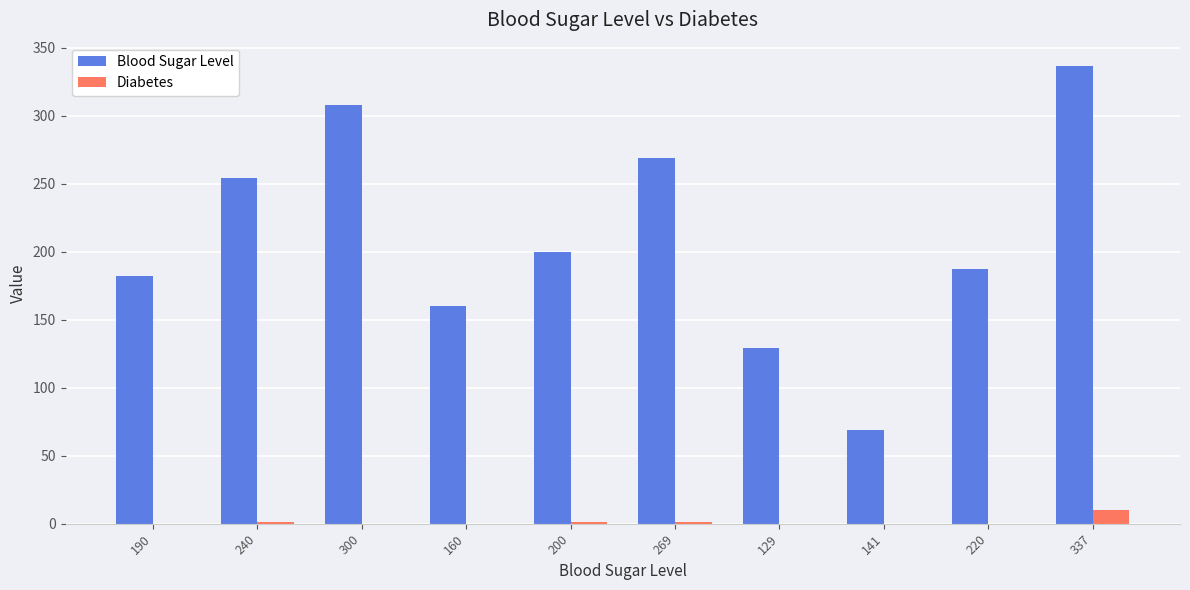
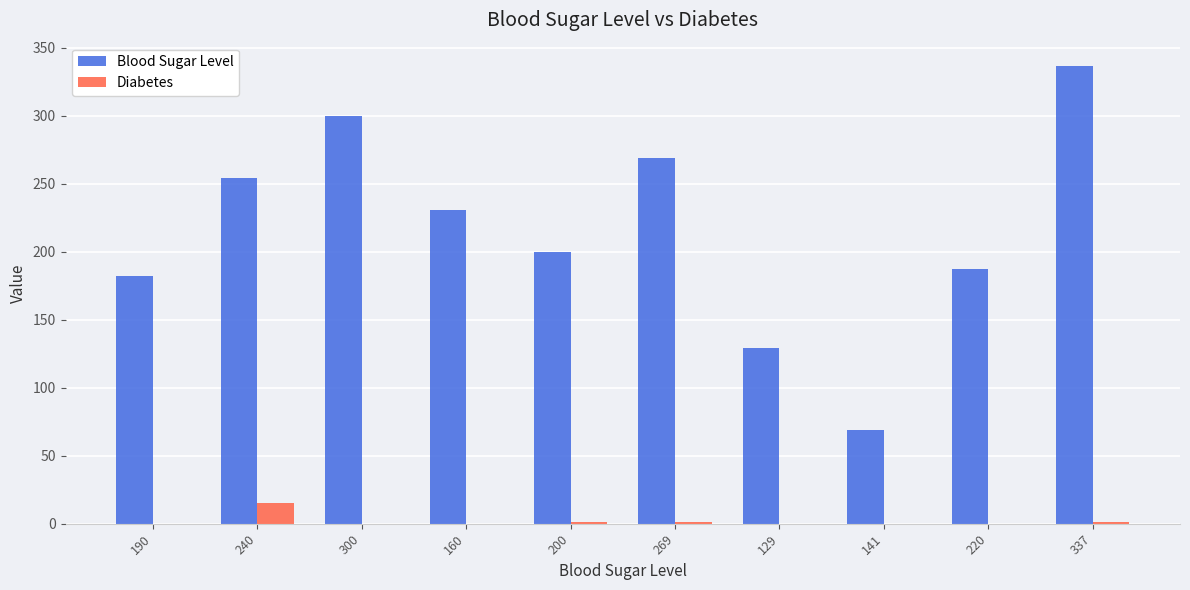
  {
    "Blood Sugar Level": {
      "190": 182,
      "240": 254,
-     "300": 308,
-     "160": 160,
+     "300": 300,
+     "160": 231,
      "200": 200,
      "269": 269,
      "129": 129,
      "141": 69,
      "220": 187,
      "337": 337
    },
    "Diabetes": {
      "190": 0,
-     "240": 1,
+     "240": 15,
      "300": 0,
      "160": 0,
      "129": 0,
      "141": 0,
      "220": 0,
-     "337": 10
+     "337": 1
    }
  }
